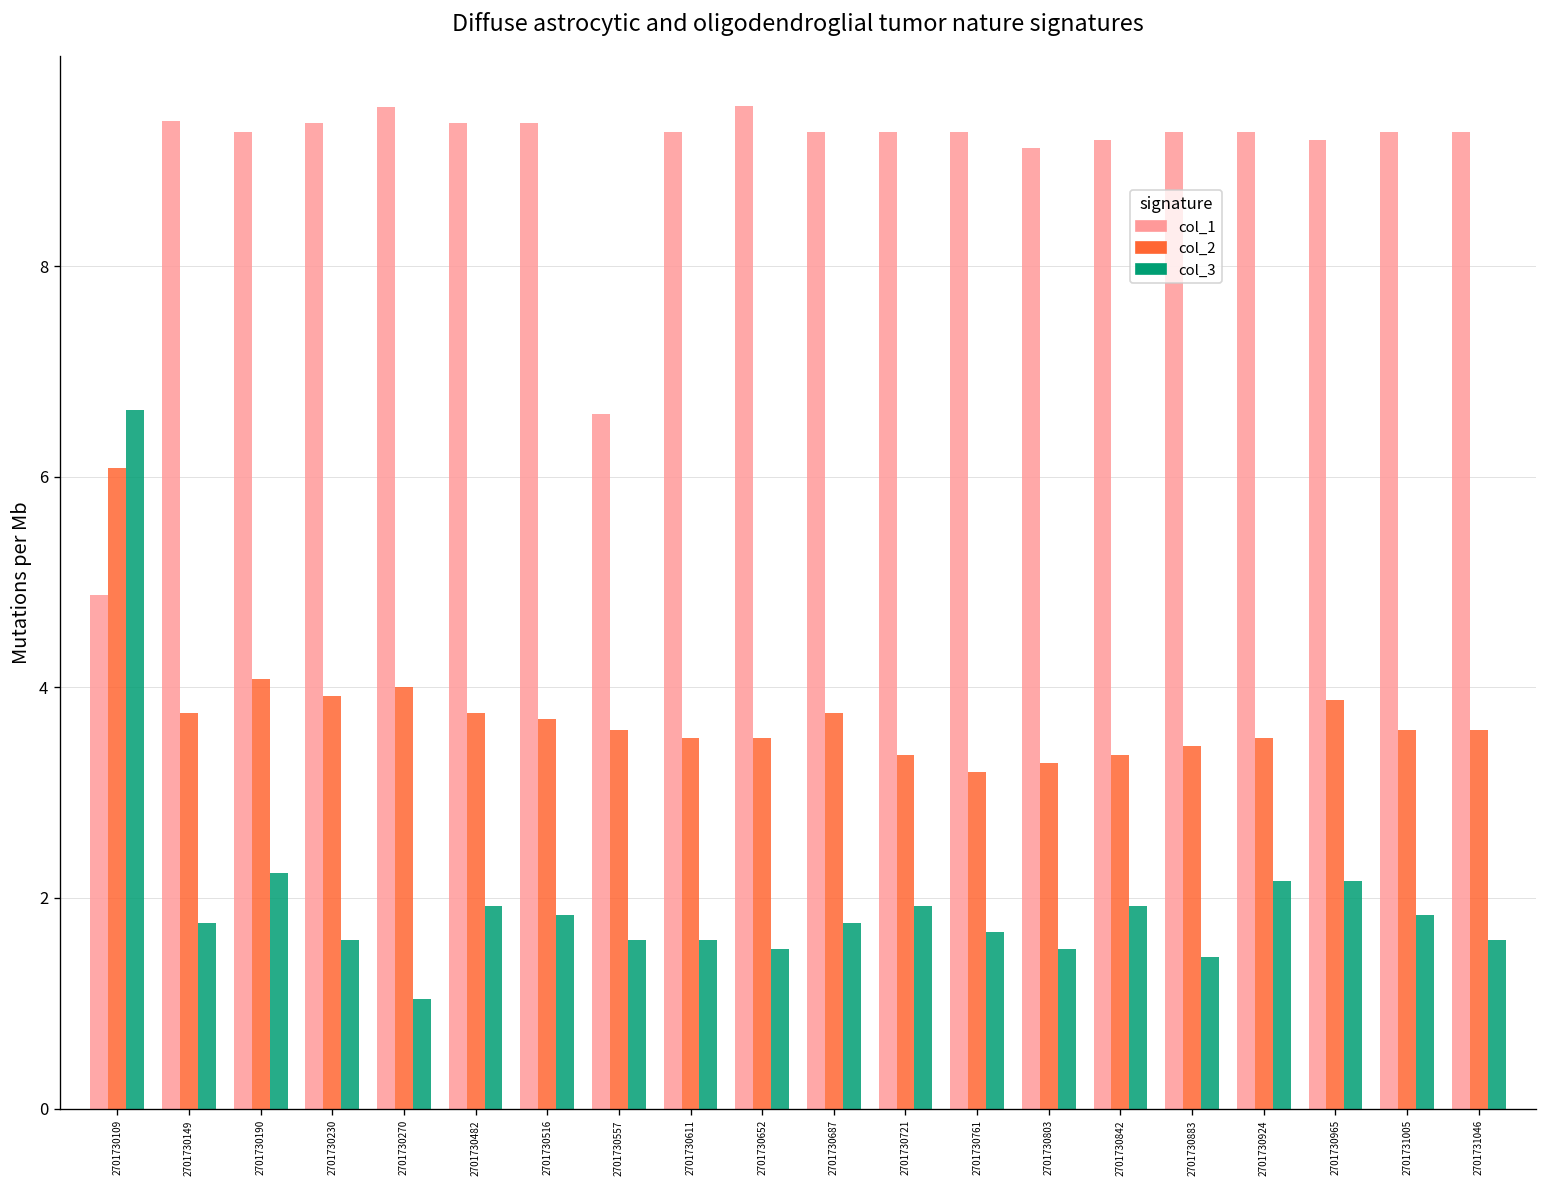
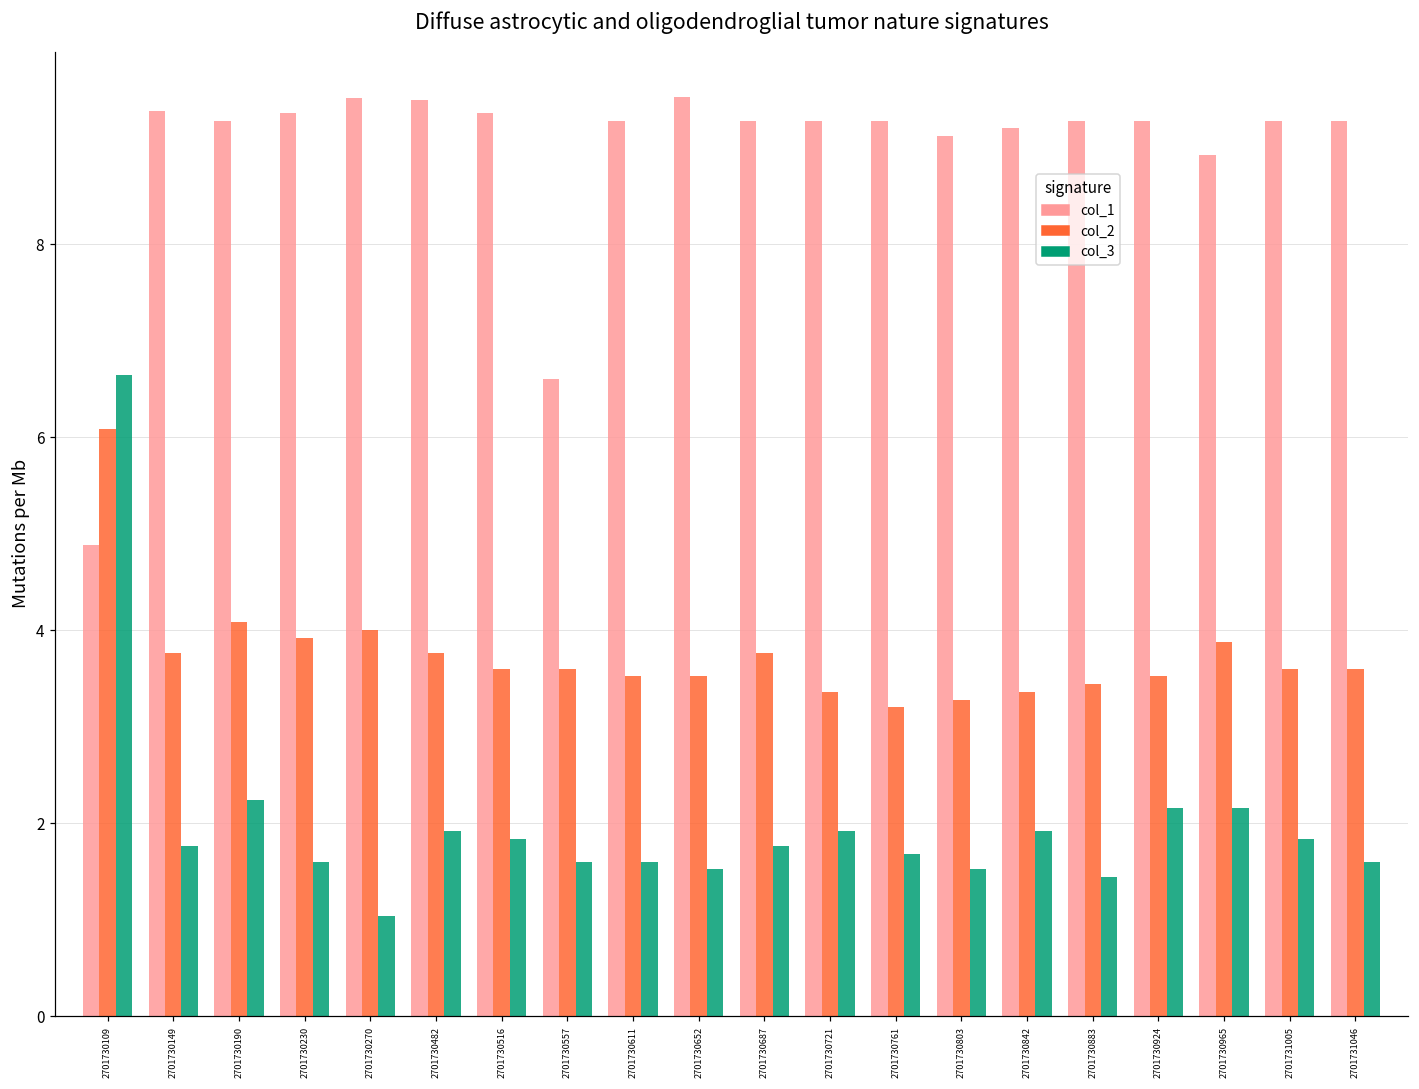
  {
    "col_1": {
      "2701730109": 4.9,
      "2701730149": 9.4,
      "2701730190": 9.3,
      "2701730230": 9.4,
      "2701730270": 9.5,
-     "2701730482": 9.4,
+     "2701730482": 9.5,
      "2701730516": 9.4,
      "2701730557": 6.6,
      "2701730611": 9.3,
      "2701730652": 9.5,
      "2701730687": 9.3,
      "2701730721": 9.3,
      "2701730761": 9.3,
      "2701730803": 9.1,
      "2701730842": 9.2,
      "2701730883": 9.3,
      "2701730924": 9.3,
-     "2701730965": 9.2,
+     "2701730965": 8.9,
      "2701731005": 9.3,
      "2701731046": 9.3
    },
    "col_2": {
      "2701730109": 6.1,
      "2701730149": 3.8,
      "2701730190": 4.1,
      "2701730230": 3.9,
      "2701730270": 4.0,
      "2701730482": 3.8,
-     "2701730516": 3.7,
+     "2701730516": 3.6,
      "2701730557": 3.6,
      "2701730611": 3.5,
      "2701730652": 3.5,
      "2701730687": 3.8,
      "2701730721": 3.4,
      "2701730761": 3.2,
      "2701730803": 3.3,
      "2701730842": 3.4,
      "2701730883": 3.4,
      "2701730924": 3.5,
      "2701730965": 3.9,
      "2701731005": 3.6,
      "2701731046": 3.6
    },
    "col_3": {
      "2701730109": 6.6,
      "2701730149": 1.8,
      "2701730190": 2.2,
      "2701730230": 1.6,
      "2701730270": 1.0,
      "2701730482": 1.9,
      "2701730516": 1.8,
      "2701730557": 1.6,
      "2701730611": 1.6,
      "2701730652": 1.5,
      "2701730687": 1.8,
      "2701730721": 1.9,
      "2701730761": 1.7,
      "2701730803": 1.5,
      "2701730842": 1.9,
      "2701730883": 1.4,
      "2701730924": 2.2,
      "2701730965": 2.2,
      "2701731005": 1.8,
      "2701731046": 1.6
    }
  }
